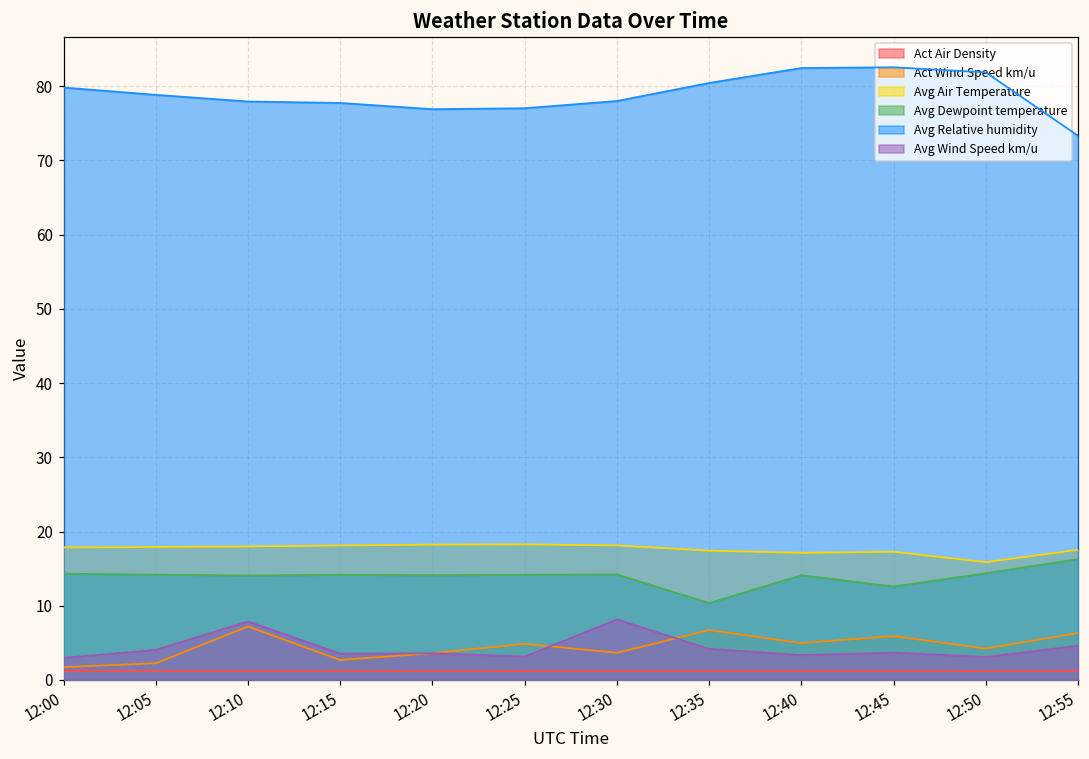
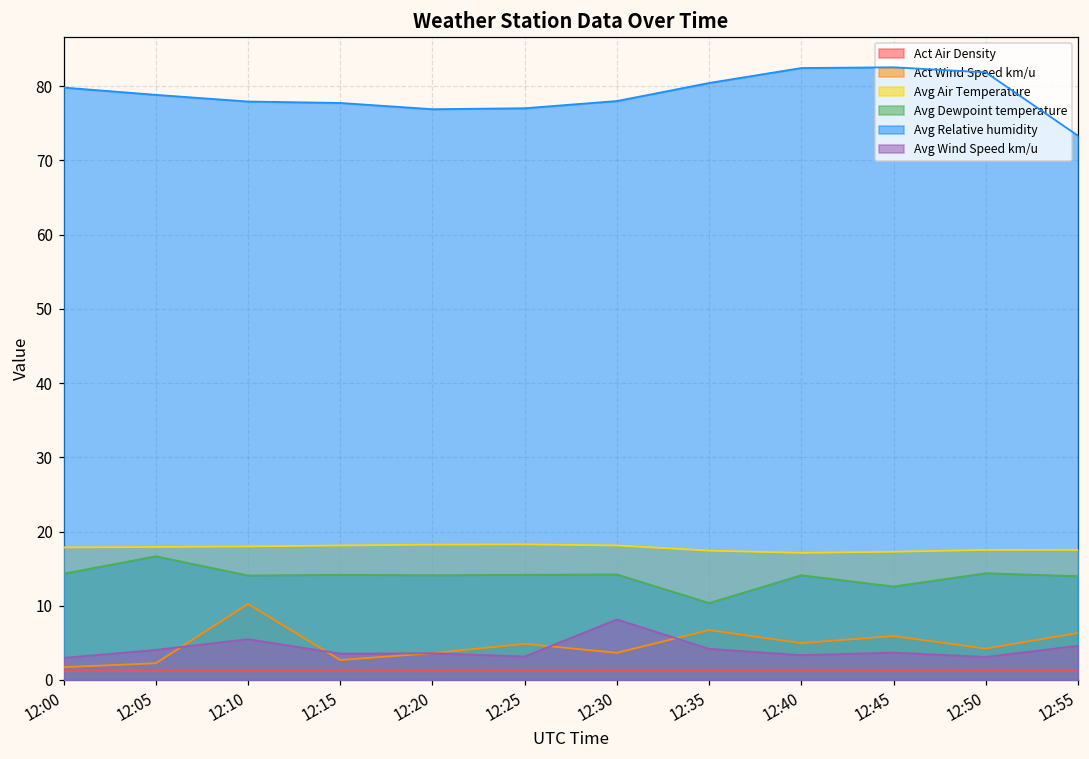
  {
    "Act Air Density": {
      "12:00": 1,
      "12:05": 1,
      "12:10": 1,
      "12:15": 1,
      "12:20": 1,
      "12:25": 1,
      "12:30": 1,
      "12:35": 1,
      "12:40": 1,
      "12:45": 1,
      "12:50": 1,
      "12:55": 1
    },
    "Act Wind Speed km/u": {
      "12:00": 2,
      "12:05": 2,
-     "12:10": 7,
+     "12:10": 10,
      "12:15": 3,
      "12:25": 5,
      "12:30": 4,
      "12:35": 7,
      "12:40": 5,
      "12:45": 6,
      "12:50": 4,
      "12:55": 6
    },
    "Avg Air Temperature": {
      "12:00": 18,
      "12:05": 18,
      "12:10": 18,
      "12:15": 18,
      "12:20": 18,
      "12:25": 18,
      "12:30": 18,
      "12:35": 17,
      "12:40": 17,
      "12:45": 17,
-     "12:50": 16,
+     "12:50": 18,
      "12:55": 18
    },
    "Avg Dewpoint temperature": {
      "12:00": 14,
-     "12:05": 14,
+     "12:05": 17,
      "12:10": 14,
      "12:15": 14,
      "12:20": 14,
      "12:25": 14,
      "12:30": 14,
      "12:35": 10,
      "12:40": 14,
      "12:45": 13,
      "12:50": 14,
-     "12:55": 16
+     "12:55": 14
    },
    "Avg Relative humidity": {
      "12:00": 80,
      "12:05": 79,
      "12:10": 78,
      "12:15": 78,
      "12:20": 77,
      "12:25": 77,
      "12:30": 78,
      "12:35": 80,
      "12:40": 82,
      "12:55": 73
    },
    "Avg Wind Speed km/u": {
      "12:00": 3,
      "12:05": 4,
-     "12:10": 8,
+     "12:10": 5,
      "12:15": 4,
      "12:25": 3,
      "12:30": 8,
      "12:35": 4,
      "12:40": 3,
      "12:45": 4,
      "12:50": 3,
      "12:55": 5
    }
  }
